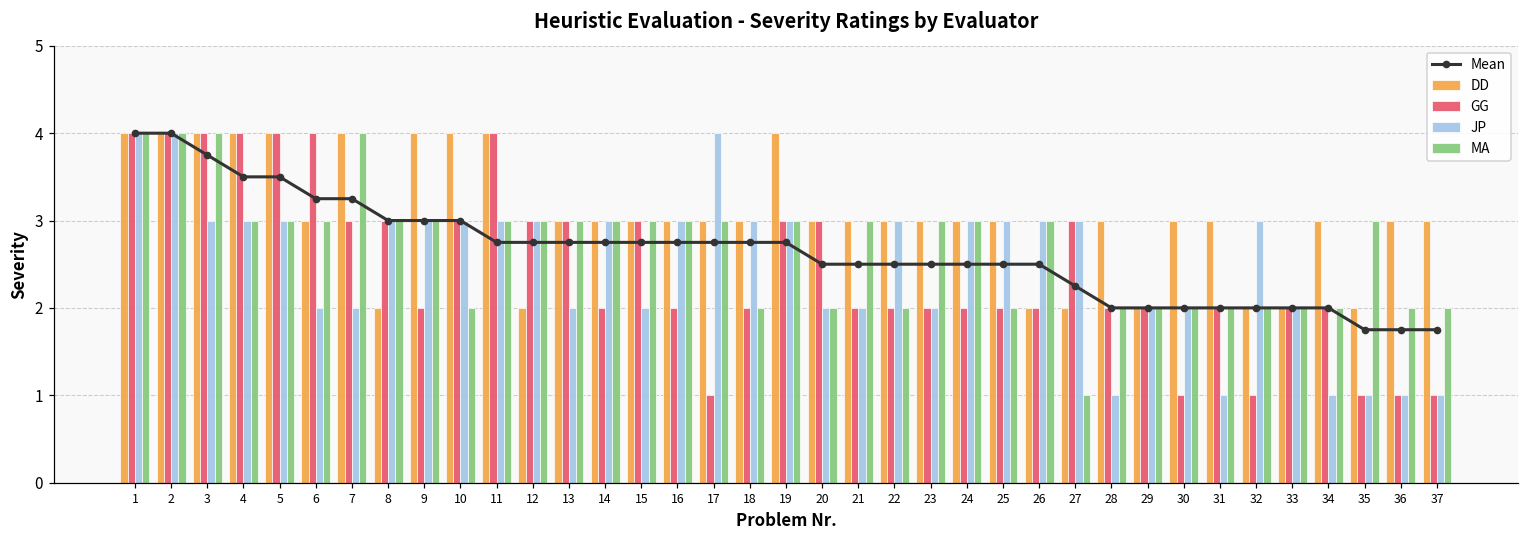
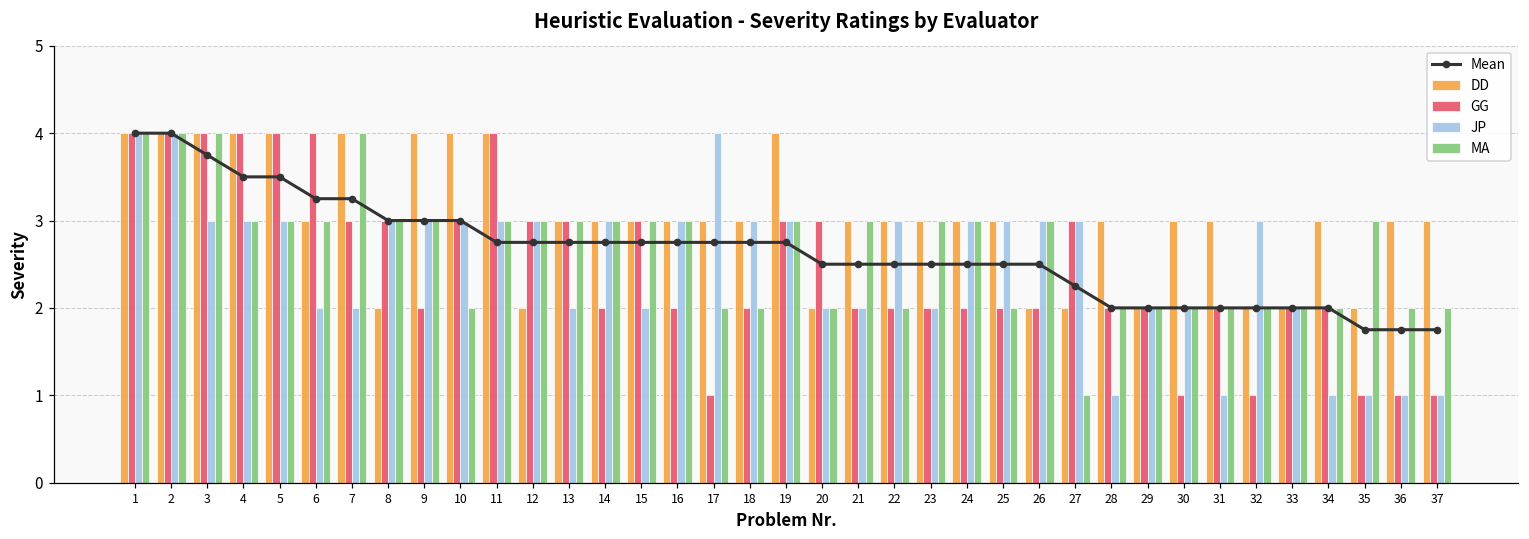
  {
    "DD": {
      "1": 4,
      "2": 4,
      "3": 4,
      "4": 4,
      "5": 4,
      "6": 3,
      "7": 4,
      "8": 2,
      "9": 4,
      "10": 4,
      "11": 4,
      "12": 2,
      "13": 3,
      "14": 3,
      "15": 3,
      "16": 3,
      "17": 3,
      "18": 3,
      "19": 4,
-     "20": 3,
+     "20": 2,
      "21": 3,
      "22": 3,
      "23": 3,
      "24": 3,
      "25": 3,
      "26": 2,
      "27": 2,
      "28": 3,
      "29": 2,
      "30": 3,
      "31": 3,
      "32": 2,
      "33": 2,
      "34": 3,
      "35": 2,
      "36": 3,
      "37": 3
    },
    "Mean": {
      "1": 4,
      "2": 4,
      "3": 3.8,
      "4": 3.5,
      "5": 3.5,
      "6": 3.3,
      "7": 3.3,
      "8": 3,
      "9": 3,
      "10": 3,
      "11": 2.8,
      "12": 2.8,
      "13": 2.8,
      "14": 2.8,
      "15": 2.8,
      "16": 2.8,
      "17": 2.8,
      "18": 2.8,
      "19": 2.8,
      "20": 2.5,
      "21": 2.5,
      "22": 2.5,
      "23": 2.5,
      "24": 2.5,
      "25": 2.5,
      "26": 2.5,
      "27": 2.3,
      "28": 2,
      "29": 2,
      "30": 2,
      "31": 2,
      "32": 2,
      "33": 2,
      "34": 2,
      "35": 1.8,
      "36": 1.8,
      "37": 1.8
    },
    "GG": {
      "1": 4,
      "2": 4,
      "3": 4,
      "4": 4,
      "5": 4,
      "6": 4,
      "7": 3,
      "8": 3,
      "9": 2,
      "10": 3,
      "11": 4,
      "12": 3,
      "13": 3,
      "14": 2,
      "15": 3,
      "16": 2,
      "17": 1,
      "18": 2,
      "19": 3,
      "20": 3,
      "21": 2,
      "22": 2,
      "23": 2,
      "24": 2,
      "25": 2,
      "26": 2,
      "27": 3,
      "28": 2,
      "29": 2,
      "30": 1,
      "31": 2,
      "32": 1,
      "33": 2,
      "34": 2,
      "35": 1,
      "36": 1,
      "37": 1
    },
    "JP": {
      "1": 4,
      "2": 4,
      "3": 3,
      "4": 3,
      "5": 3,
      "6": 2,
      "7": 2,
      "8": 3,
      "9": 3,
      "10": 3,
      "11": 3,
      "12": 3,
      "13": 2,
      "14": 3,
      "15": 2,
      "16": 3,
      "17": 4,
      "18": 3,
      "19": 3,
      "20": 2,
      "21": 2,
      "22": 3,
      "23": 2,
      "24": 3,
      "25": 3,
      "26": 3,
      "27": 3,
      "28": 1,
      "29": 2,
      "30": 2,
      "31": 1,
      "32": 3,
      "33": 2,
      "34": 1,
      "35": 1,
      "36": 1,
      "37": 1
    },
    "MA": {
      "1": 4,
      "2": 4,
      "3": 4,
      "4": 3,
      "5": 3,
      "6": 3,
      "7": 4,
      "8": 3,
      "9": 3,
      "10": 2,
      "11": 3,
      "12": 3,
      "13": 3,
      "14": 3,
      "15": 3,
      "16": 3,
-     "17": 3,
+     "17": 2,
      "18": 2,
      "19": 3,
      "20": 2,
      "21": 3,
      "22": 2,
      "23": 3,
      "24": 3,
      "25": 2,
      "26": 3,
      "27": 1,
      "28": 2,
      "29": 2,
      "30": 2,
      "31": 2,
      "32": 2,
      "33": 2,
      "34": 2,
      "35": 3,
      "36": 2,
      "37": 2
    }
  }
